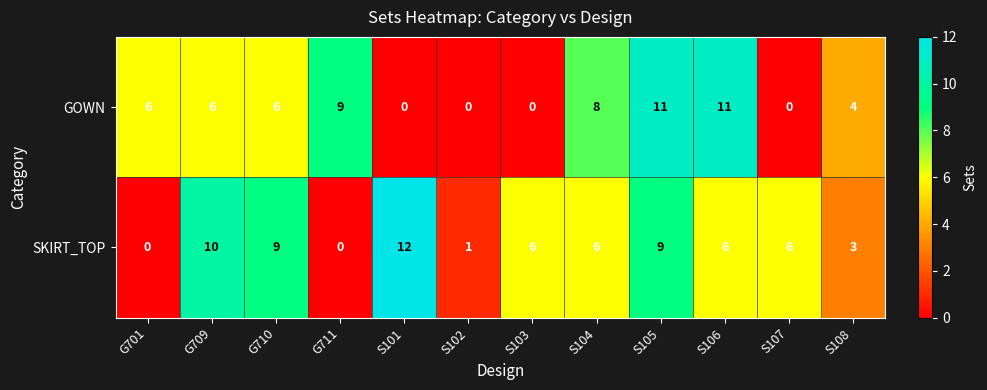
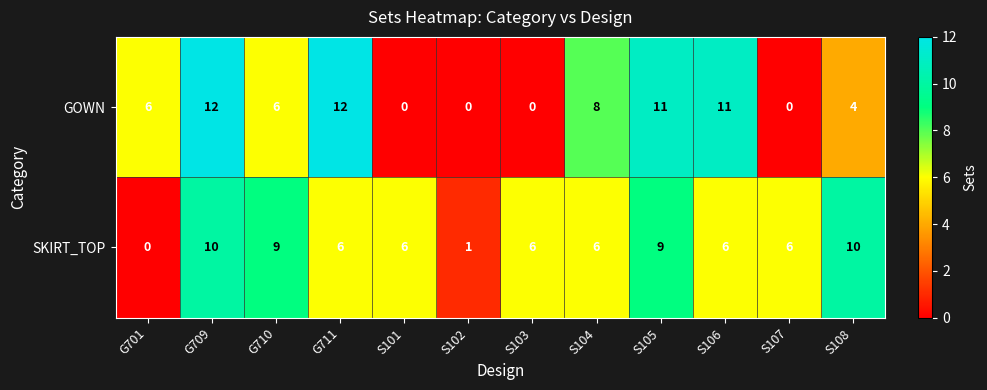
  {
    "GOWN": {
      "G701": 6,
-     "G709": 6,
+     "G709": 12,
      "G710": 6,
-     "G711": 9,
+     "G711": 12,
      "S101": 0,
      "S102": 0,
      "S103": 0,
      "S104": 8,
      "S105": 11,
      "S106": 11,
      "S107": 0,
      "S108": 4
    },
    "SKIRT_TOP": {
      "G701": 0,
      "G709": 10,
      "G710": 9,
-     "G711": 0,
-     "S101": 12,
+     "G711": 6,
+     "S101": 6,
      "S102": 1,
      "S103": 6,
      "S104": 6,
      "S105": 9,
      "S106": 6,
      "S107": 6,
-     "S108": 3
+     "S108": 10
    }
  }
